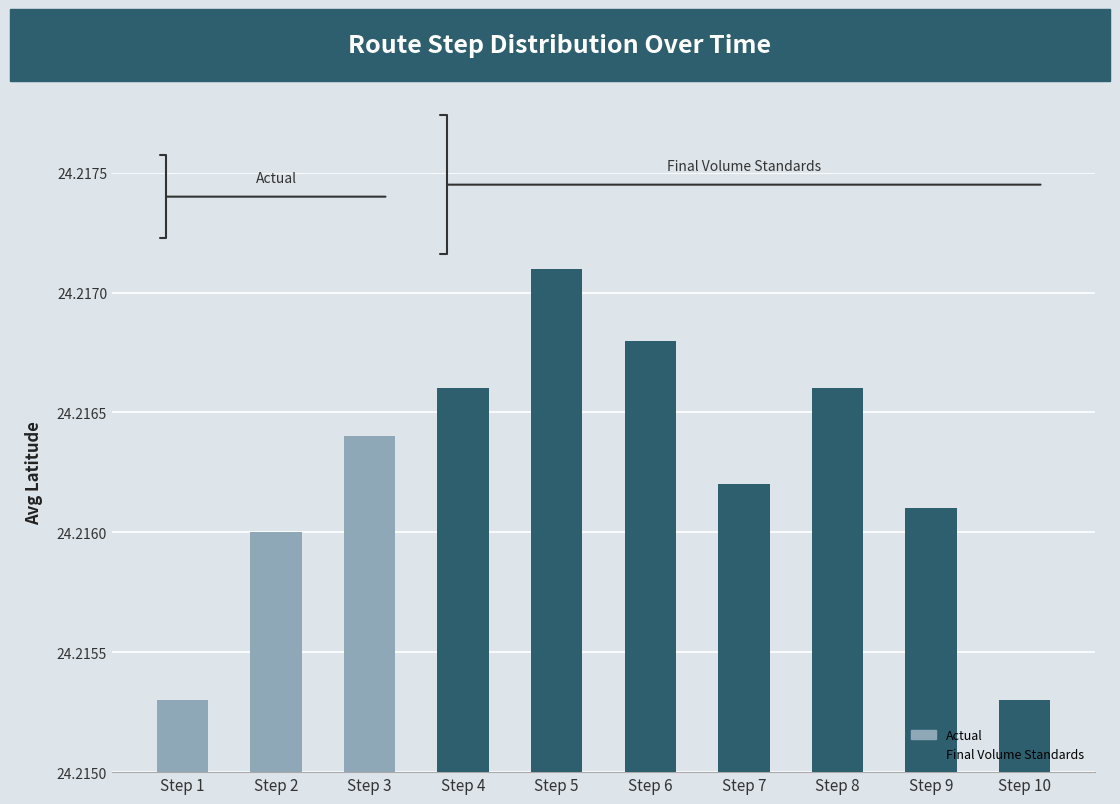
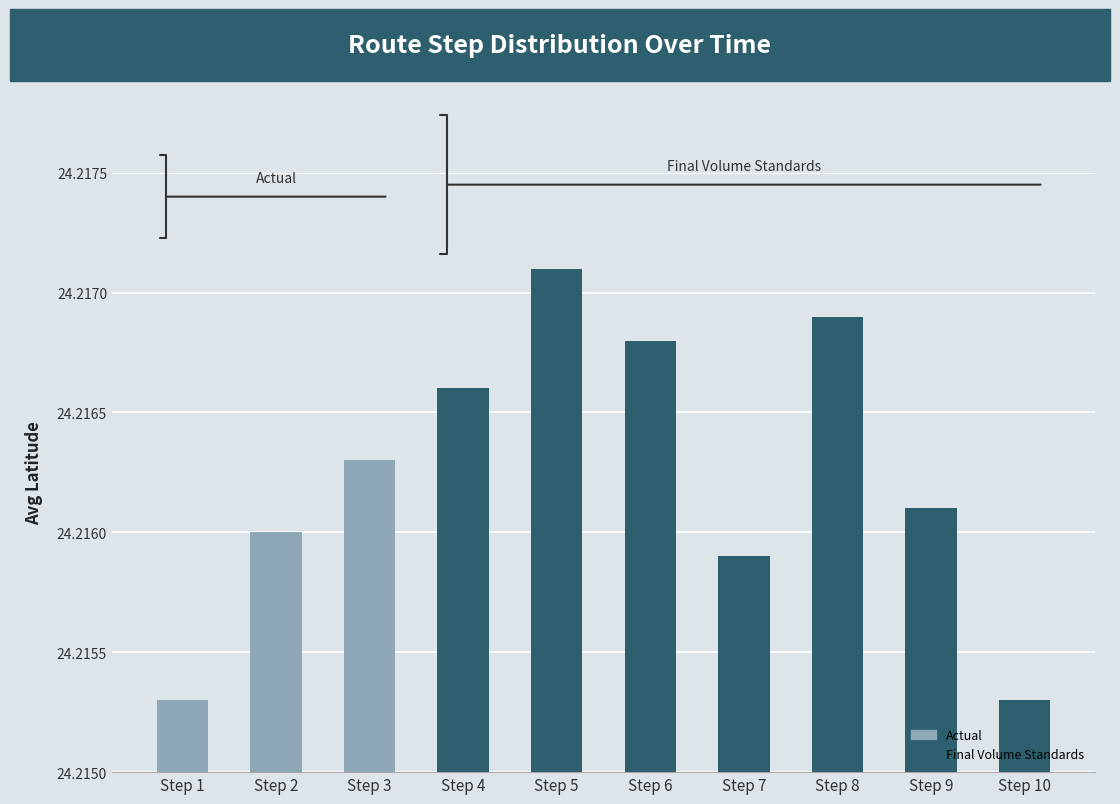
  {
    "Step 1": 24.2153,
    "Step 2": 24.2160,
-   "Step 3": 24.2164,
+   "Step 3": 24.2163,
    "Step 4": 24.2166,
    "Step 5": 24.2171,
    "Step 6": 24.2168,
-   "Step 7": 24.2162,
-   "Step 8": 24.2166,
+   "Step 7": 24.2159,
+   "Step 8": 24.2169,
    "Step 9": 24.2161,
    "Step 10": 24.2153
  }
